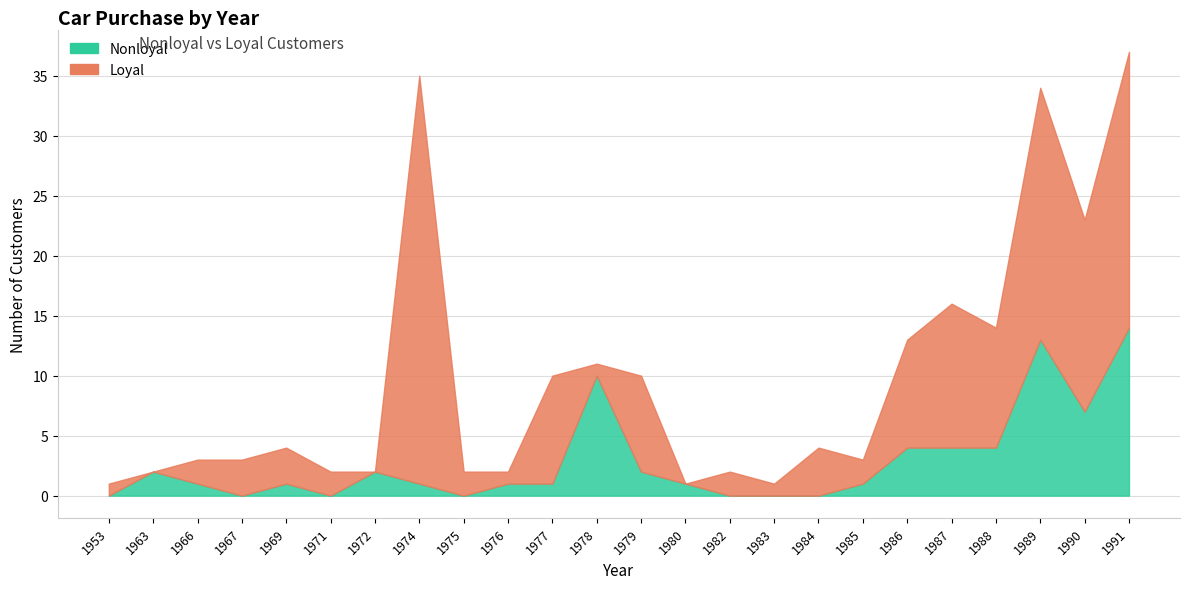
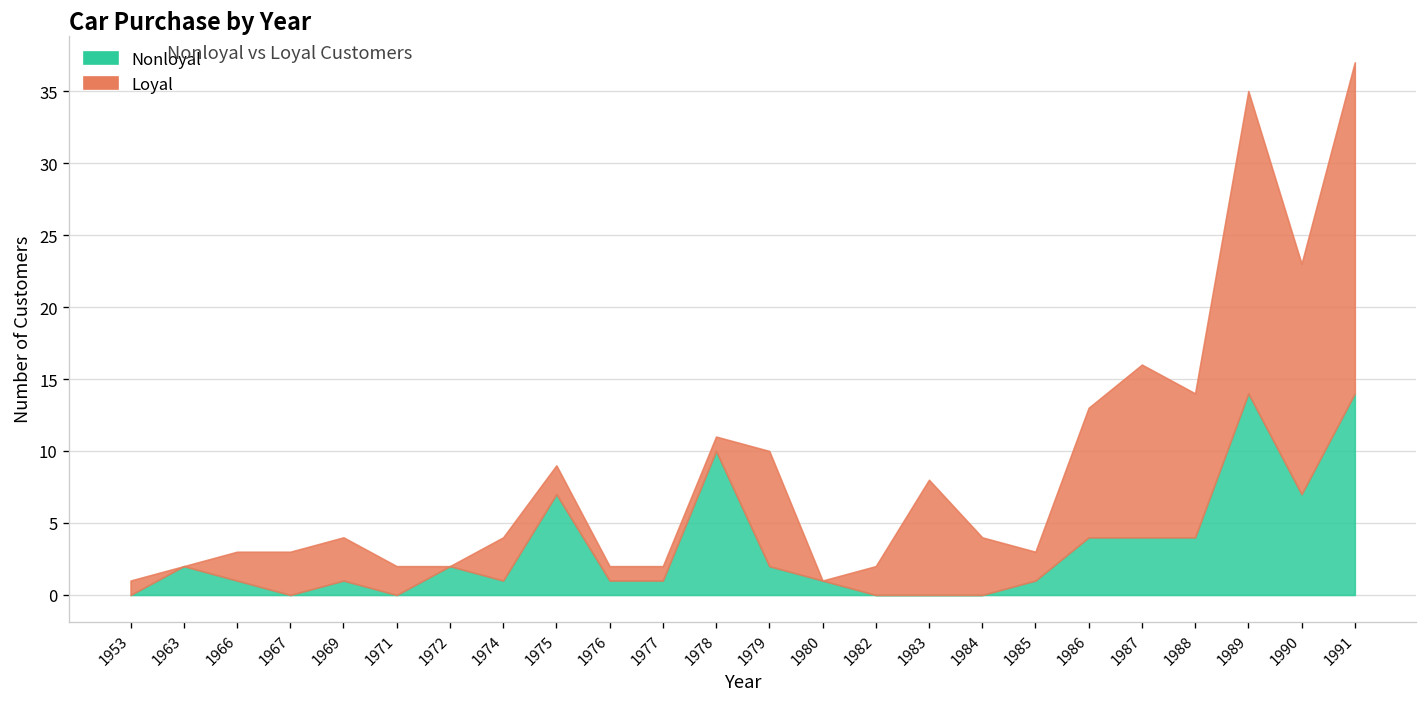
  {
    "Nonloyal": {
      "1953": 0,
      "1966": 1,
      "1967": 0,
      "1969": 1,
      "1971": 0,
      "1974": 1,
-     "1975": 0,
+     "1975": 7,
      "1976": 1,
      "1977": 1,
      "1978": 10,
      "1979": 2,
      "1982": 0,
      "1983": 0,
      "1984": 0,
      "1985": 1,
      "1986": 4,
      "1987": 4,
      "1988": 4,
-     "1989": 13,
+     "1989": 14,
      "1990": 7,
      "1991": 14
    },
    "Loyal": {
      "1953": 1,
      "1966": 2,
      "1967": 3,
      "1969": 3,
      "1971": 2,
-     "1974": 34,
+     "1974": 3,
      "1975": 2,
      "1976": 1,
-     "1977": 9,
+     "1977": 1,
      "1978": 1,
      "1979": 8,
      "1982": 2,
-     "1983": 1,
+     "1983": 8,
      "1984": 4,
      "1985": 2,
      "1986": 9,
      "1987": 12,
      "1988": 10,
      "1989": 21,
      "1990": 16,
      "1991": 23
    }
  }
